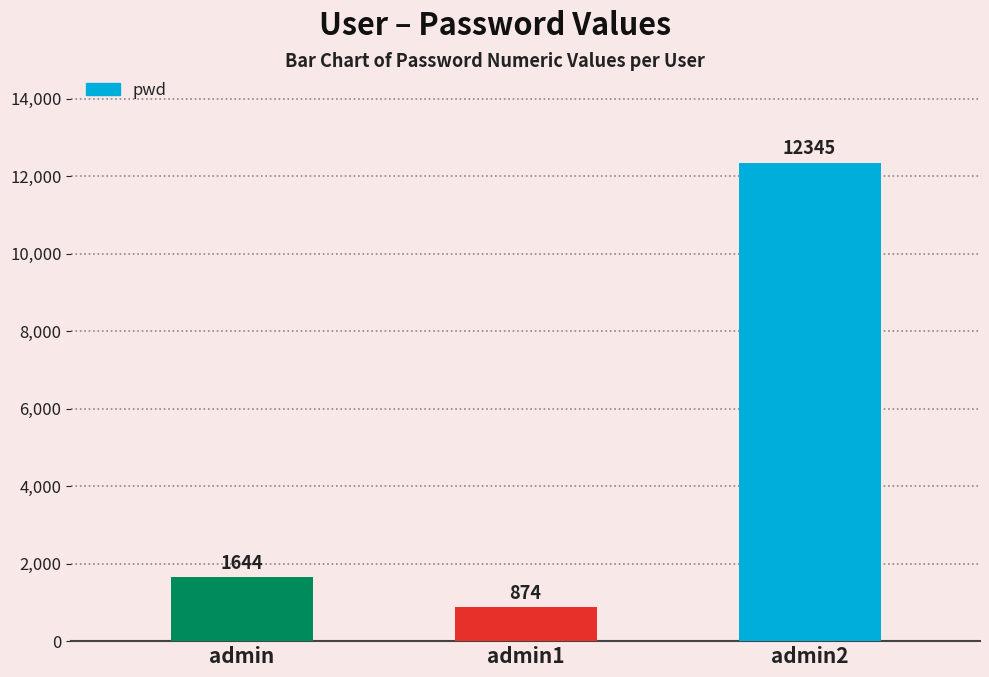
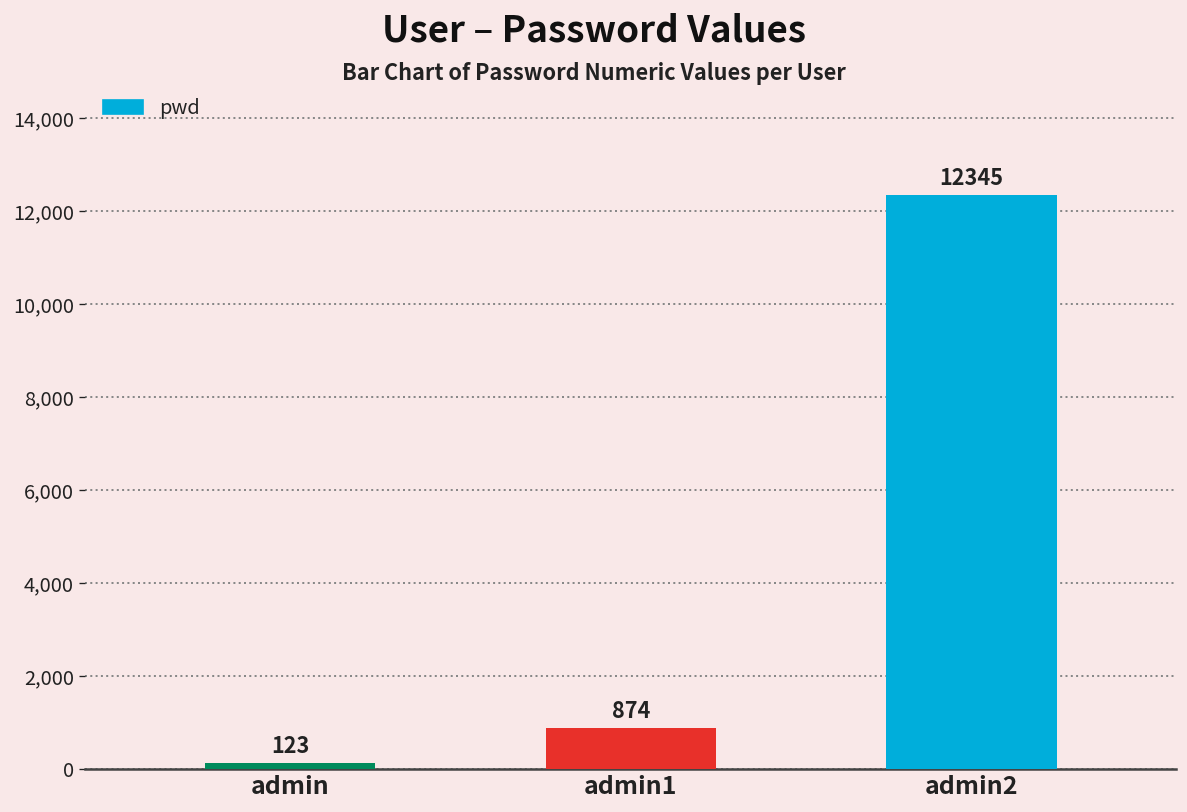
  {
-   "admin": 1644,
+   "admin": 123,
    "admin1": 874,
    "admin2": 12345
  }
